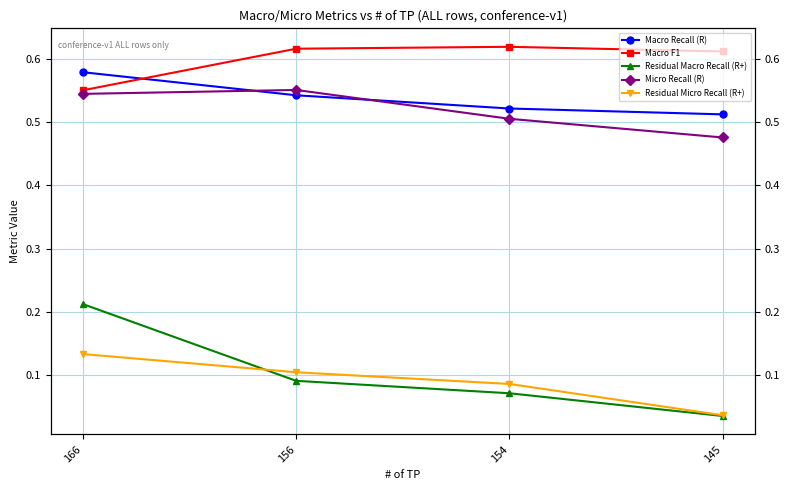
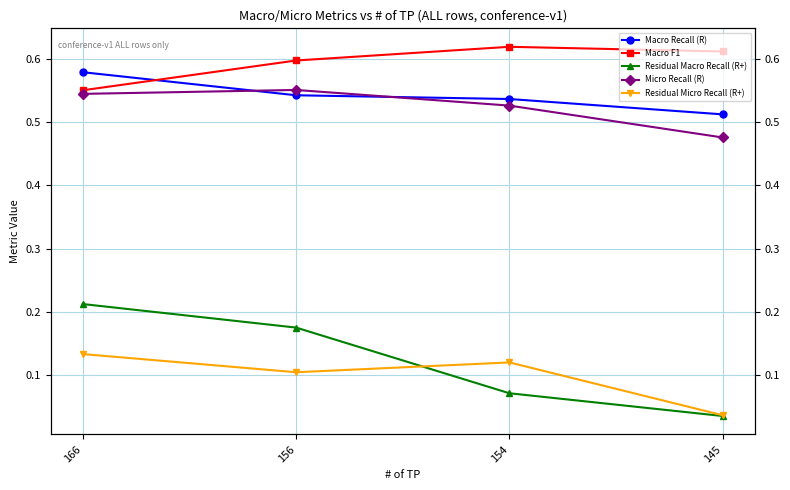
  {
    "Macro Recall (R)": {
      "166": 0.58,
      "156": 0.54,
-     "154": 0.52,
+     "154": 0.54,
      "145": 0.51
    },
    "Macro F1": {
      "166": 0.55,
-     "156": 0.62,
+     "156": 0.60,
      "154": 0.62
    },
    "Residual Macro Recall (R+)": {
      "166": 0.21,
-     "156": 0.09,
+     "156": 0.18,
      "154": 0.07
    },
    "Micro Recall (R)": {
      "166": 0.54,
      "156": 0.55,
-     "154": 0.50,
+     "154": 0.53,
      "145": 0.48
    },
    "Residual Micro Recall (R+)": {
      "166": 0.13,
      "156": 0.10,
-     "154": 0.09
+     "154": 0.12
    }
  }
